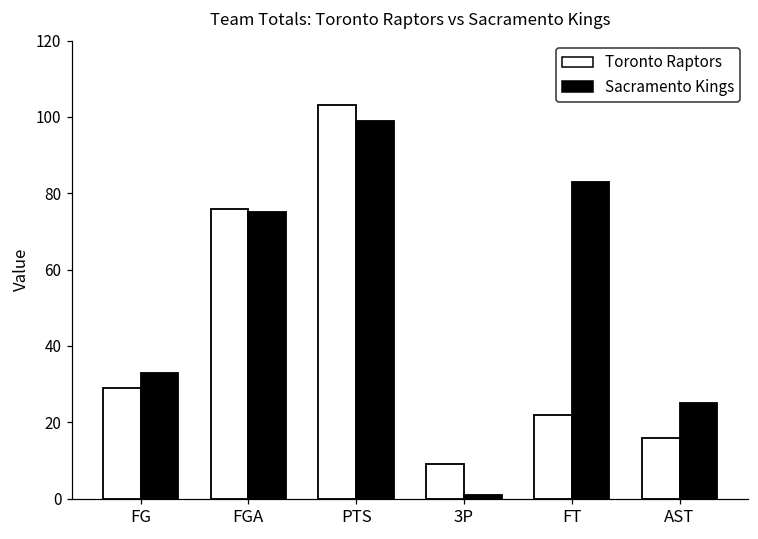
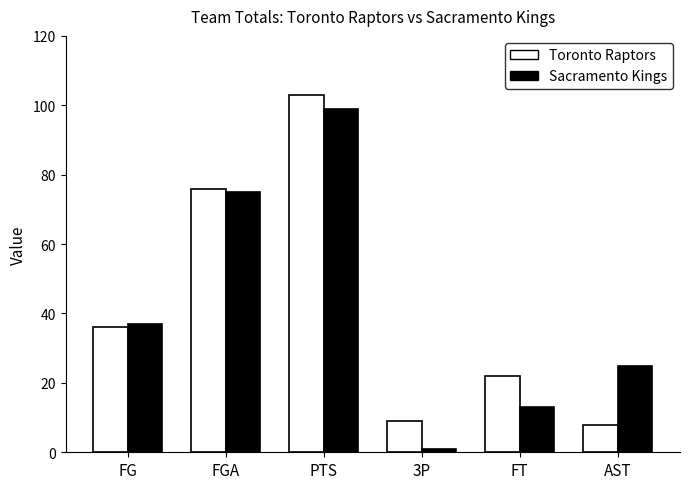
  {
    "Toronto Raptors": {
-     "FG": 29,
+     "FG": 36,
      "FGA": 76,
      "PTS": 103,
      "3P": 9,
      "FT": 22,
-     "AST": 16
+     "AST": 8
    },
    "Sacramento Kings": {
-     "FG": 33,
+     "FG": 37,
      "FGA": 75,
      "PTS": 99,
      "3P": 1,
-     "FT": 83,
+     "FT": 13,
      "AST": 25
    }
  }
